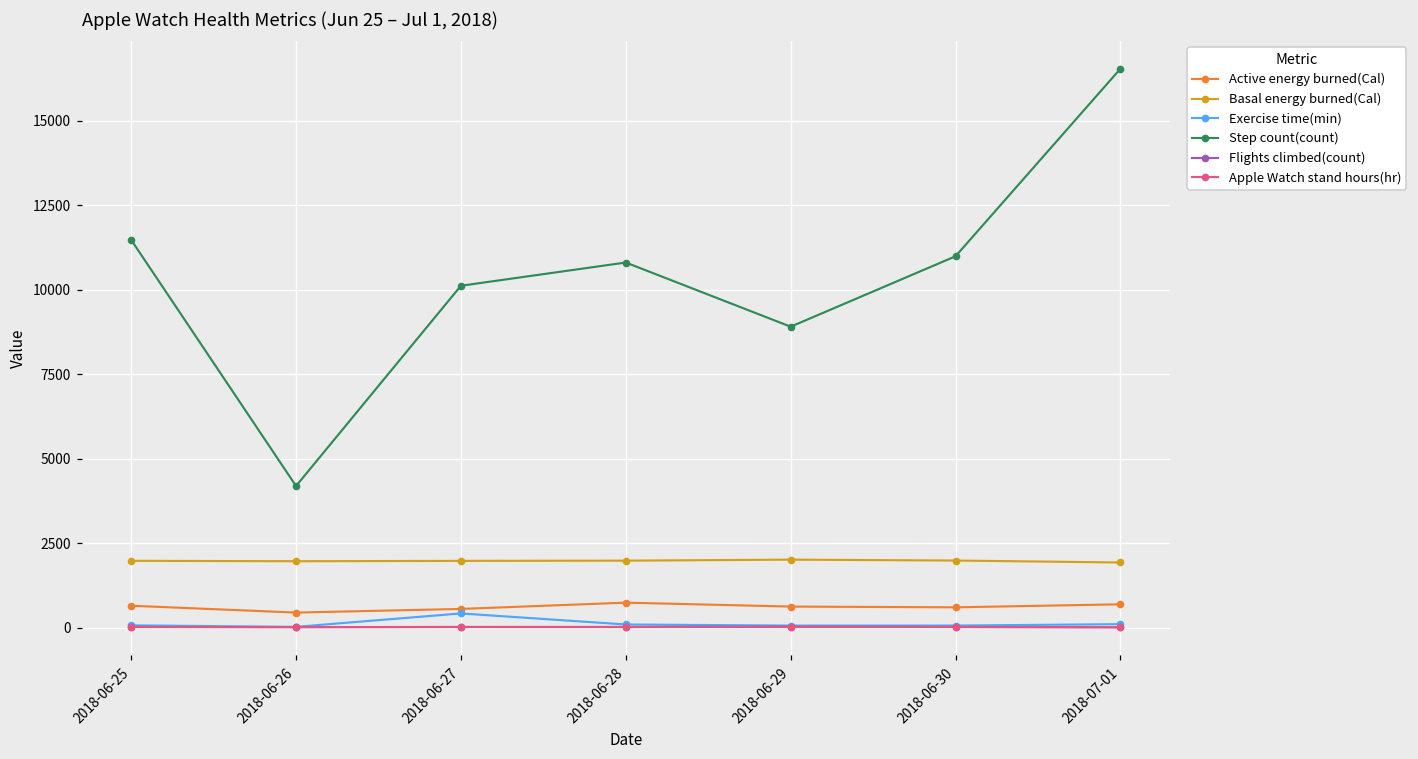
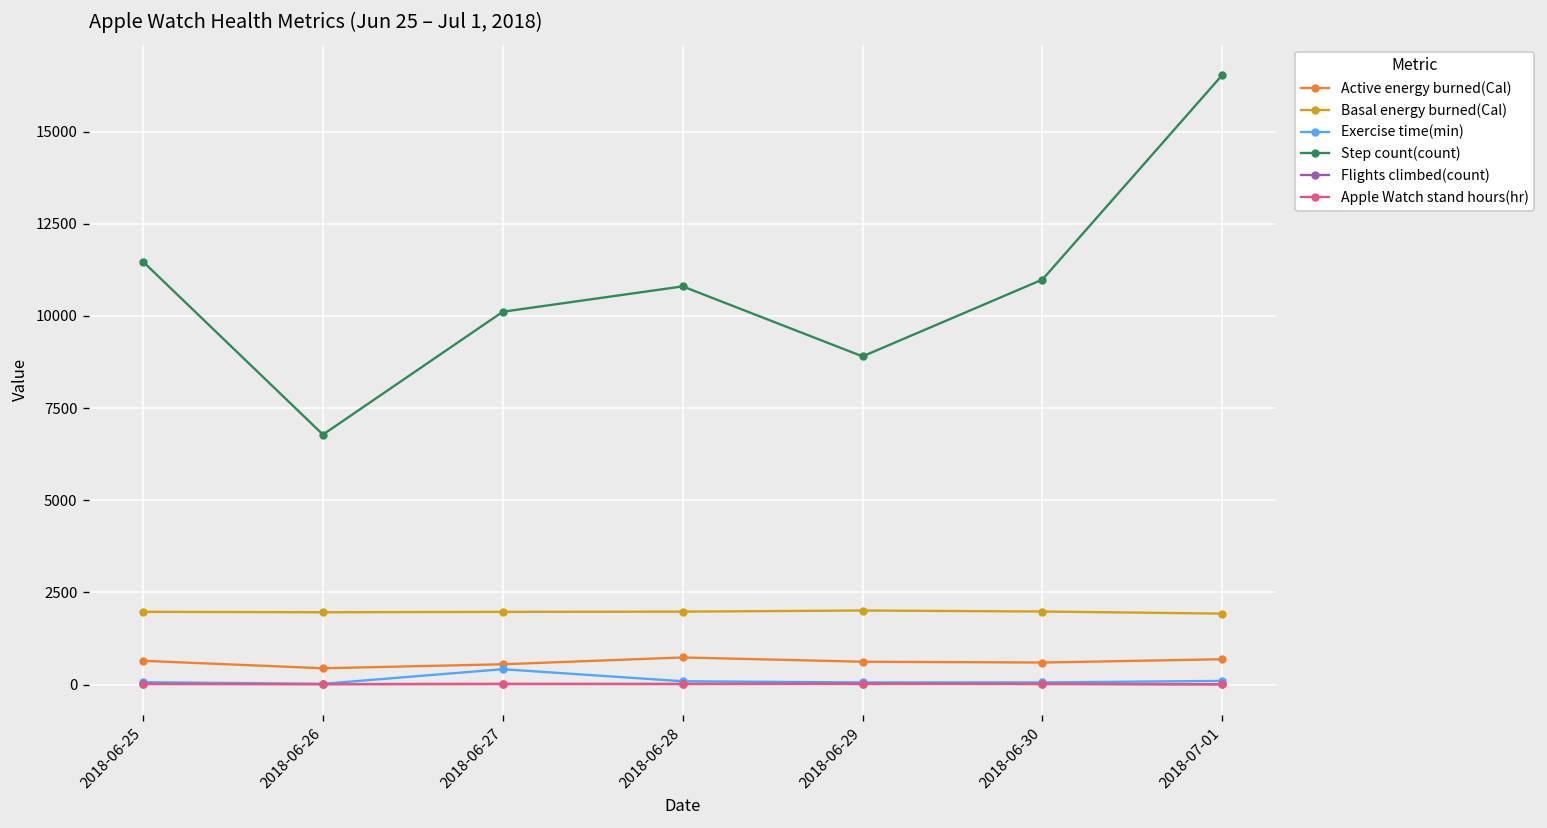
  {
    "Exercise time(min)": {
      "2018-06-27": 400,
      "2018-07-01": 100
    },
    "Step count(count)": {
      "2018-06-25": 11500,
-     "2018-06-26": 4200,
+     "2018-06-26": 6800,
      "2018-06-27": 10100,
      "2018-06-28": 10800,
      "2018-06-29": 8900,
      "2018-06-30": 11000,
      "2018-07-01": 16500
    },
    "Apple Watch stand hours(hr)": {
      "2018-06-27": 0,
      "2018-07-01": 0
    }
  }
